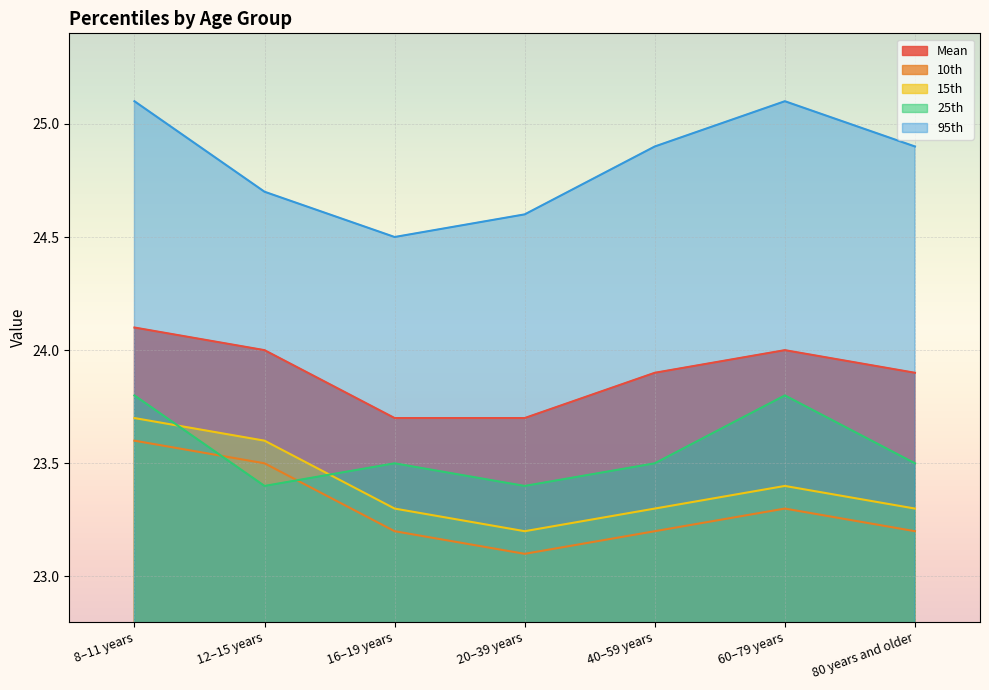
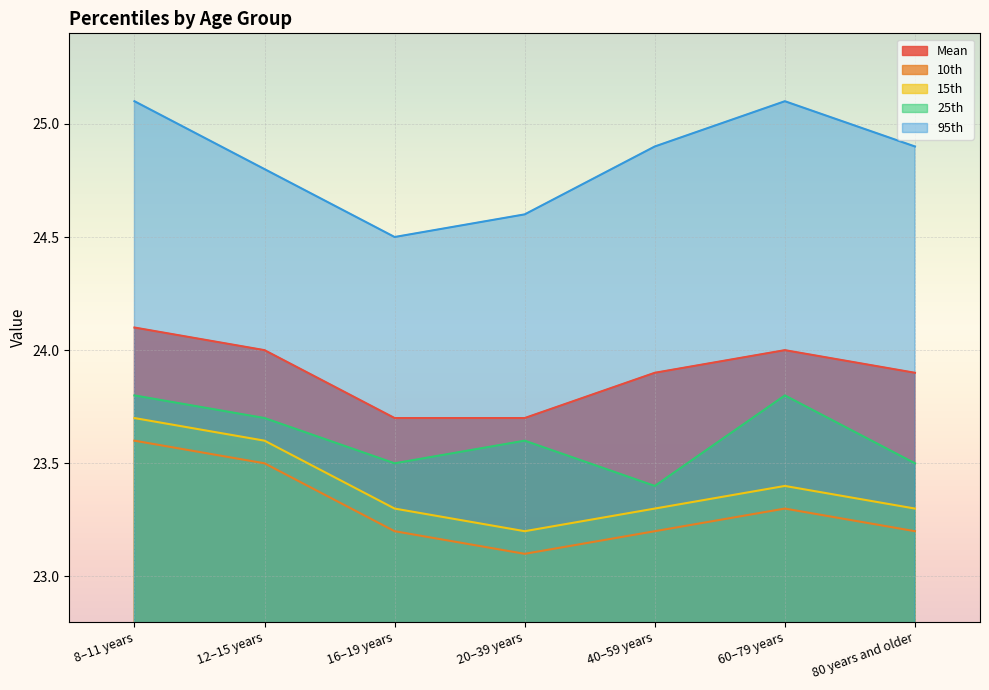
  {
    "15th": {
      "8–11 years": 23.7,
      "12–15 years": 23.6,
      "16–19 years": 23.3,
      "20–39 years": 23.2,
      "40–59 years": 23.3,
      "60–79 years": 23.4,
      "80 years and older": 23.3
    },
    "25th": {
      "8–11 years": 23.8,
-     "12–15 years": 23.4,
+     "12–15 years": 23.7,
      "16–19 years": 23.5,
-     "20–39 years": 23.4,
-     "40–59 years": 23.5,
+     "20–39 years": 23.6,
+     "40–59 years": 23.4,
      "60–79 years": 23.8,
      "80 years and older": 23.5
    },
    "95th": {
      "8–11 years": 25.1,
-     "12–15 years": 24.7,
+     "12–15 years": 24.8,
      "16–19 years": 24.5,
      "20–39 years": 24.6,
      "40–59 years": 24.9,
      "60–79 years": 25.1,
      "80 years and older": 24.9
    }
  }
